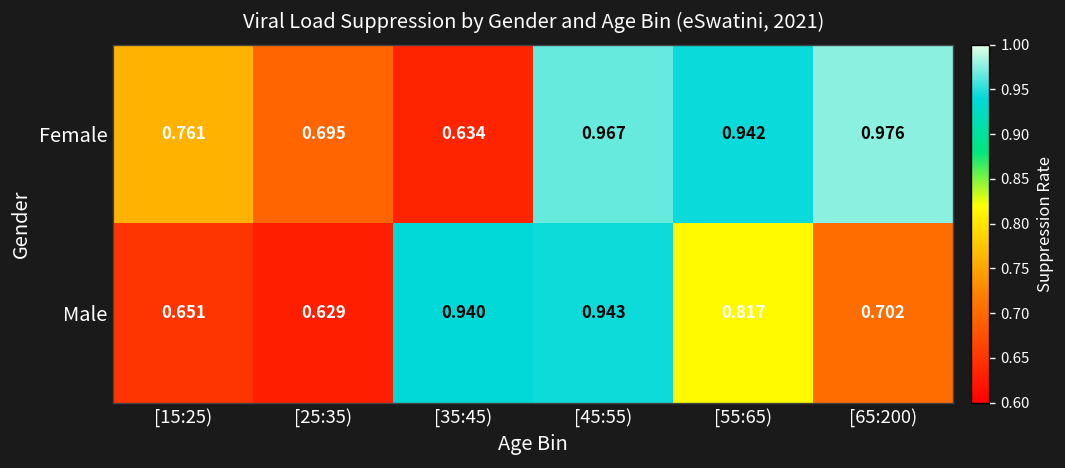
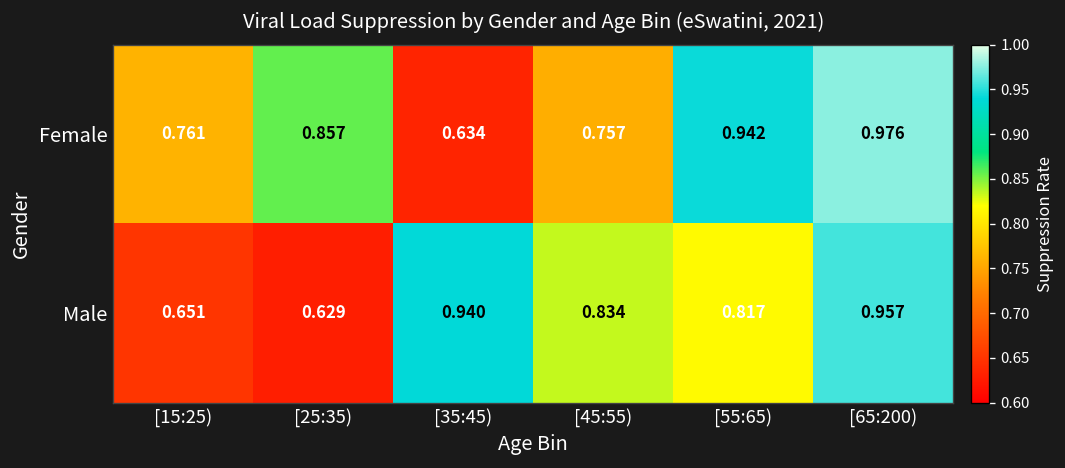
  {
    "Female": {
      "[15:25)": 0.761,
-     "[25:35)": 0.695,
+     "[25:35)": 0.857,
      "[35:45)": 0.634,
-     "[45:55)": 0.967,
+     "[45:55)": 0.757,
      "[55:65)": 0.942,
      "[65:200)": 0.976
    },
    "Male": {
      "[15:25)": 0.651,
      "[25:35)": 0.629,
      "[35:45)": 0.940,
-     "[45:55)": 0.943,
+     "[45:55)": 0.834,
      "[55:65)": 0.817,
-     "[65:200)": 0.702
+     "[65:200)": 0.957
    }
  }
